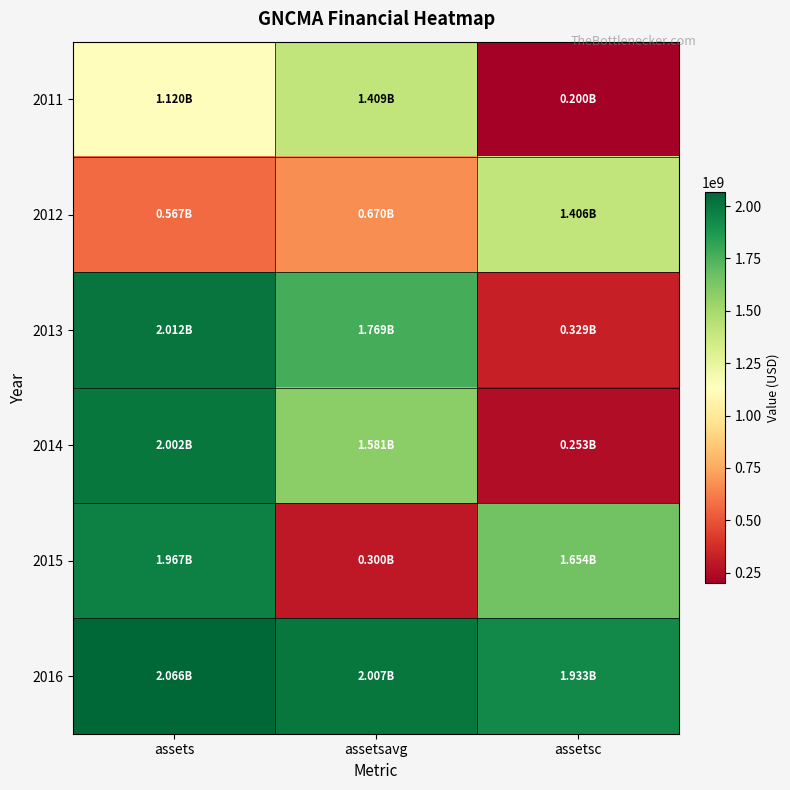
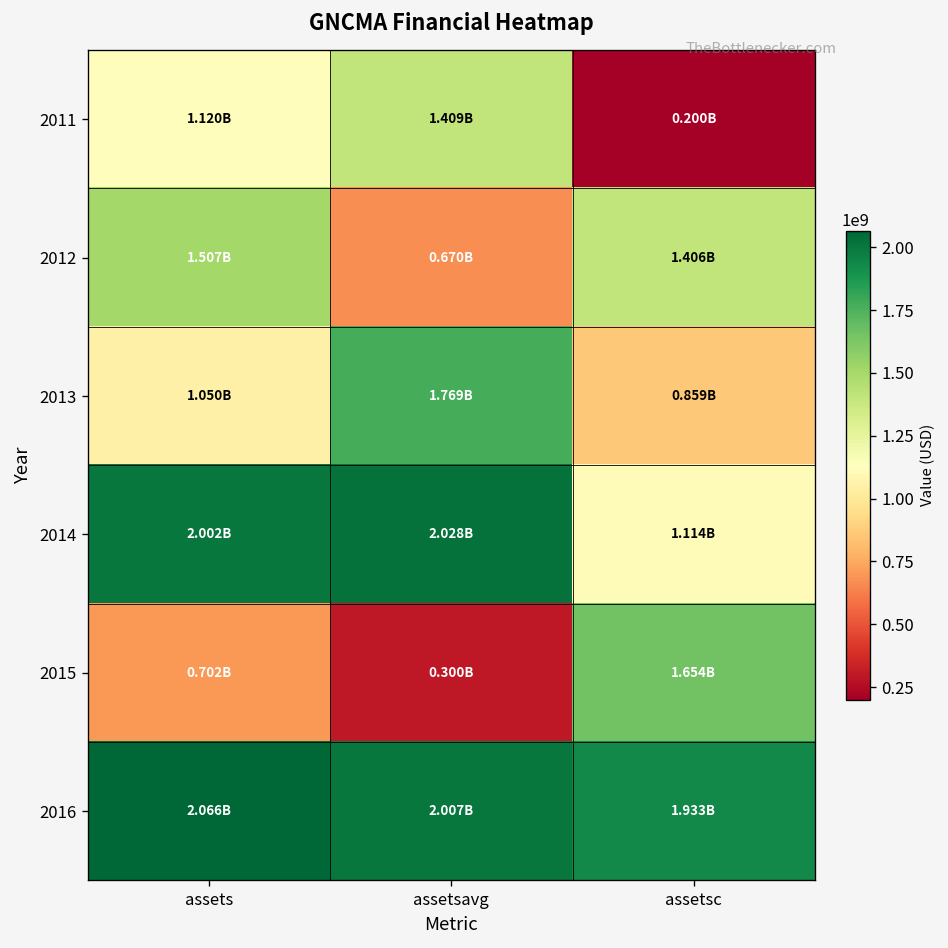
  {
    "2011": {
      "assets": "1.120B",
      "assetsavg": "1.409B",
      "assetsc": "0.200B"
    },
    "2012": {
-     "assets": "0.567B",
+     "assets": "1.507B",
      "assetsavg": "0.670B",
      "assetsc": "1.406B"
    },
    "2013": {
-     "assets": "2.012B",
+     "assets": "1.050B",
      "assetsavg": "1.769B",
-     "assetsc": "0.329B"
+     "assetsc": "0.859B"
    },
    "2014": {
      "assets": "2.002B",
-     "assetsavg": "1.581B",
-     "assetsc": "0.253B"
+     "assetsavg": "2.028B",
+     "assetsc": "1.114B"
    },
    "2015": {
-     "assets": "1.967B",
+     "assets": "0.702B",
      "assetsavg": "0.300B",
      "assetsc": "1.654B"
    },
    "2016": {
      "assets": "2.066B",
      "assetsavg": "2.007B",
      "assetsc": "1.933B"
    }
  }
